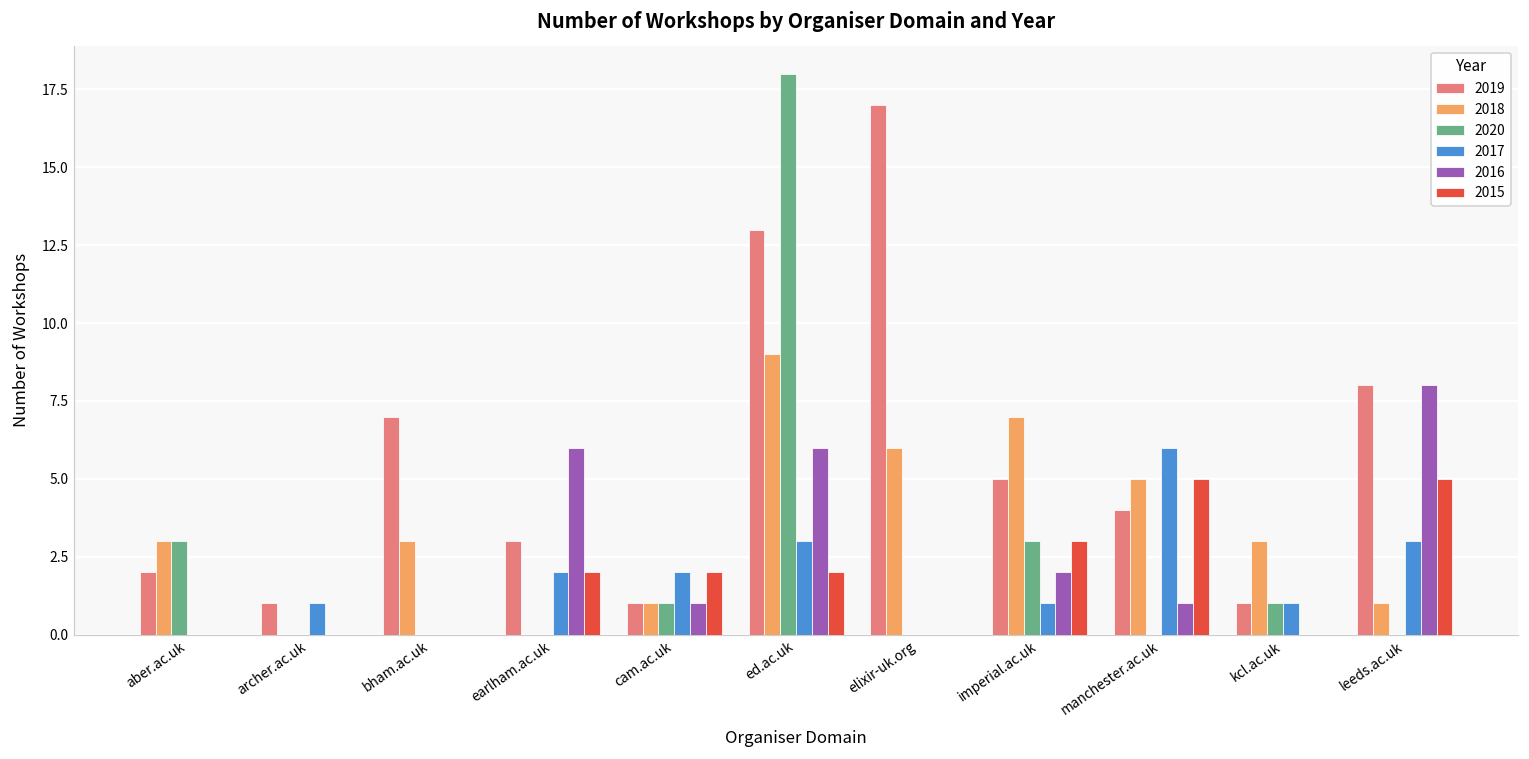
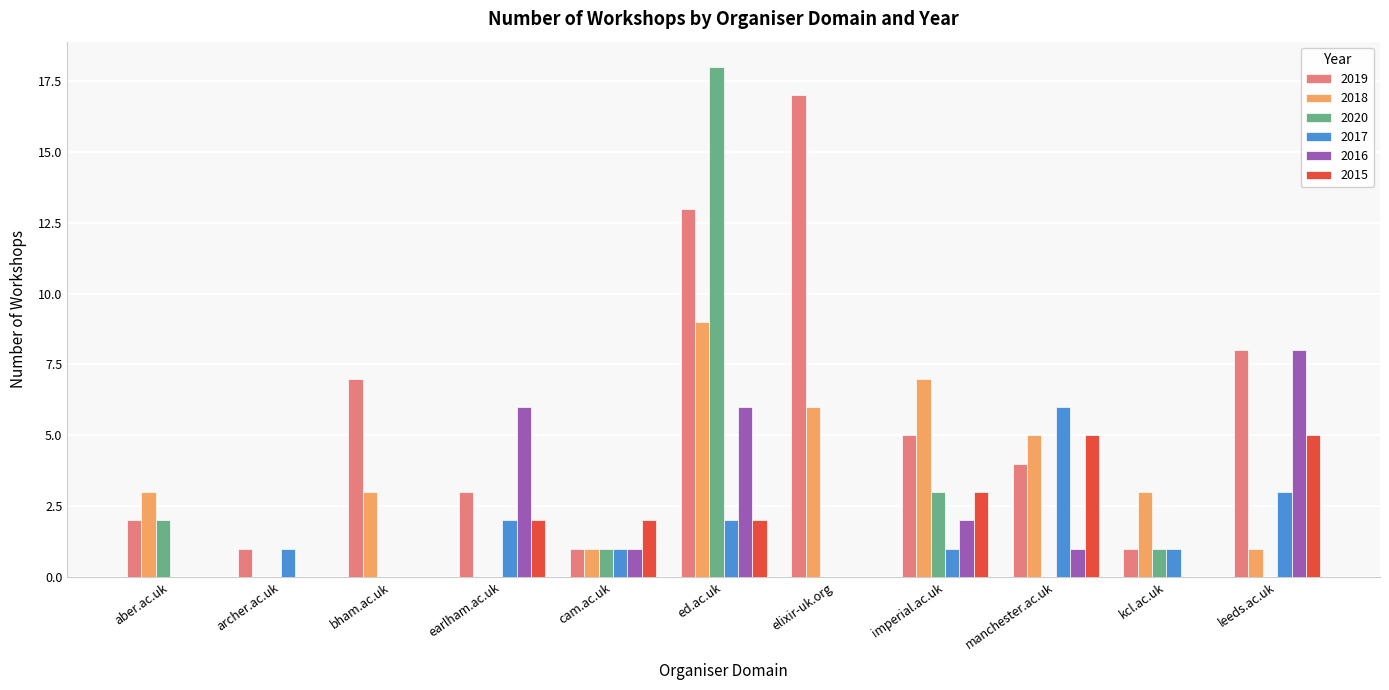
  {
    "2020": {
-     "aber.ac.uk": 3,
+     "aber.ac.uk": 2,
      "archer.ac.uk": 0,
      "bham.ac.uk": 0,
      "earlham.ac.uk": 0,
      "cam.ac.uk": 1,
      "ed.ac.uk": 18,
      "elixir-uk.org": 0,
      "imperial.ac.uk": 3,
      "manchester.ac.uk": 0,
      "kcl.ac.uk": 1,
      "leeds.ac.uk": 0
    },
    "2017": {
      "aber.ac.uk": 0,
      "archer.ac.uk": 1,
      "bham.ac.uk": 0,
      "earlham.ac.uk": 2,
-     "cam.ac.uk": 2,
-     "ed.ac.uk": 3,
+     "cam.ac.uk": 1,
+     "ed.ac.uk": 2,
      "elixir-uk.org": 0,
      "imperial.ac.uk": 1,
      "manchester.ac.uk": 6,
      "kcl.ac.uk": 1,
      "leeds.ac.uk": 3
    },
    "2016": {
      "aber.ac.uk": 0,
      "archer.ac.uk": 0,
      "bham.ac.uk": 0,
      "earlham.ac.uk": 6,
      "cam.ac.uk": 1,
      "ed.ac.uk": 6,
      "elixir-uk.org": 0,
      "imperial.ac.uk": 2,
      "manchester.ac.uk": 1,
      "kcl.ac.uk": 0,
      "leeds.ac.uk": 8
    },
    "2015": {
      "aber.ac.uk": 0,
      "archer.ac.uk": 0,
      "bham.ac.uk": 0,
      "earlham.ac.uk": 2,
      "cam.ac.uk": 2,
      "ed.ac.uk": 2,
      "elixir-uk.org": 0,
      "imperial.ac.uk": 3,
      "manchester.ac.uk": 5,
      "kcl.ac.uk": 0,
      "leeds.ac.uk": 5
    }
  }
